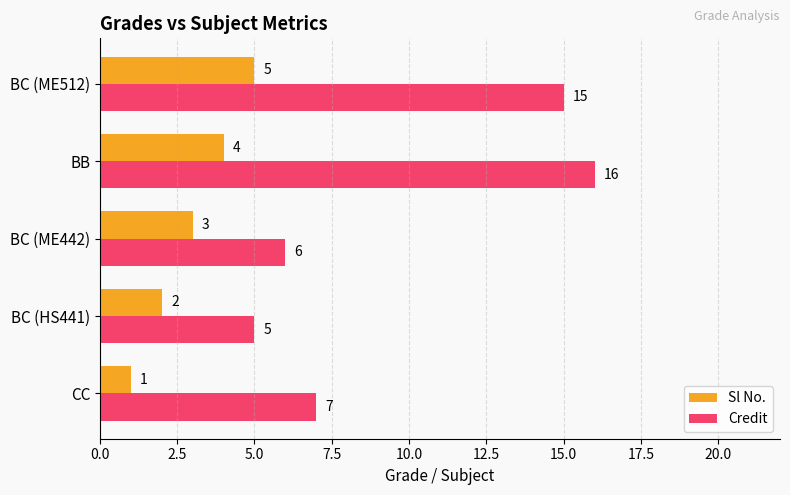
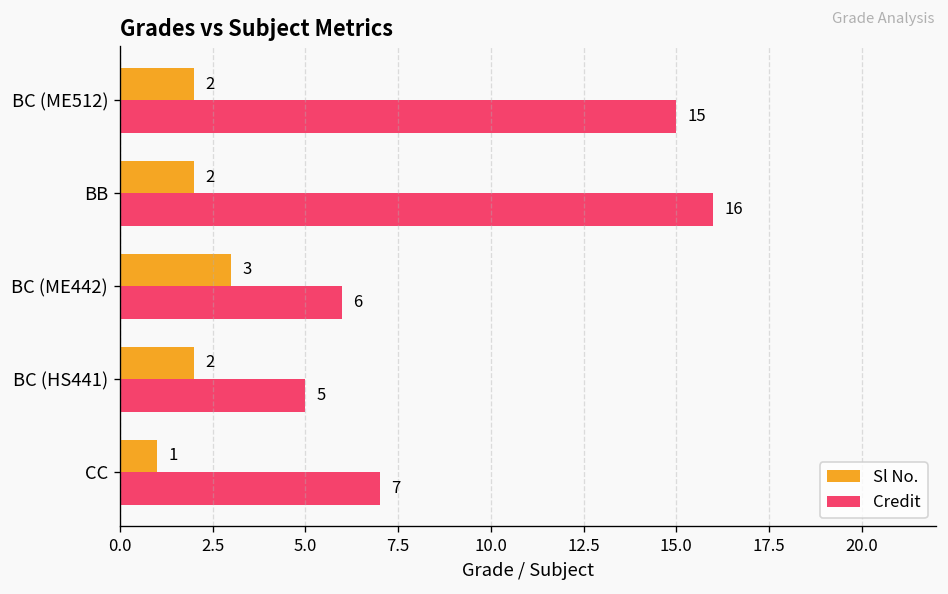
  {
    "Sl No.": {
-     "BC (ME512)": 5,
-     "BB": 4,
+     "BC (ME512)": 2,
+     "BB": 2,
      "BC (ME442)": 3,
      "BC (HS441)": 2,
      "CC": 1
    },
    "Credit": {
      "BC (ME512)": 15,
      "BB": 16,
      "BC (ME442)": 6,
      "BC (HS441)": 5,
      "CC": 7
    }
  }
